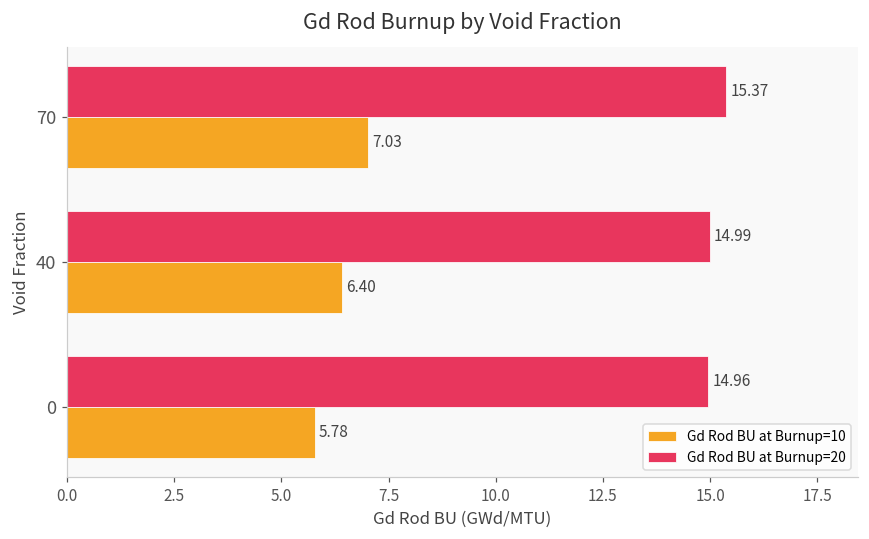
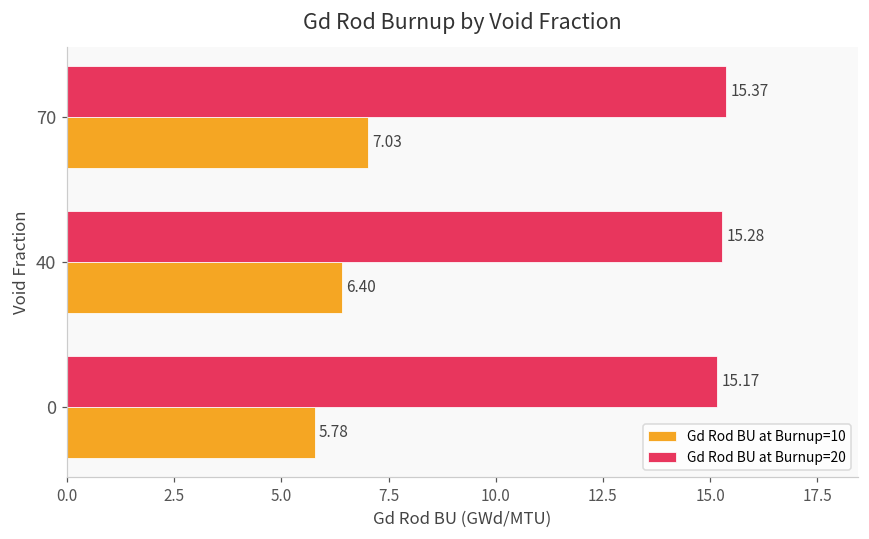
  {
    "Gd Rod BU at Burnup=10": {
      "70": 7.03,
      "40": 6.40,
      "0": 5.78
    },
    "Gd Rod BU at Burnup=20": {
      "70": 15.37,
-     "40": 14.99,
-     "0": 14.96
+     "40": 15.28,
+     "0": 15.17
    }
  }
